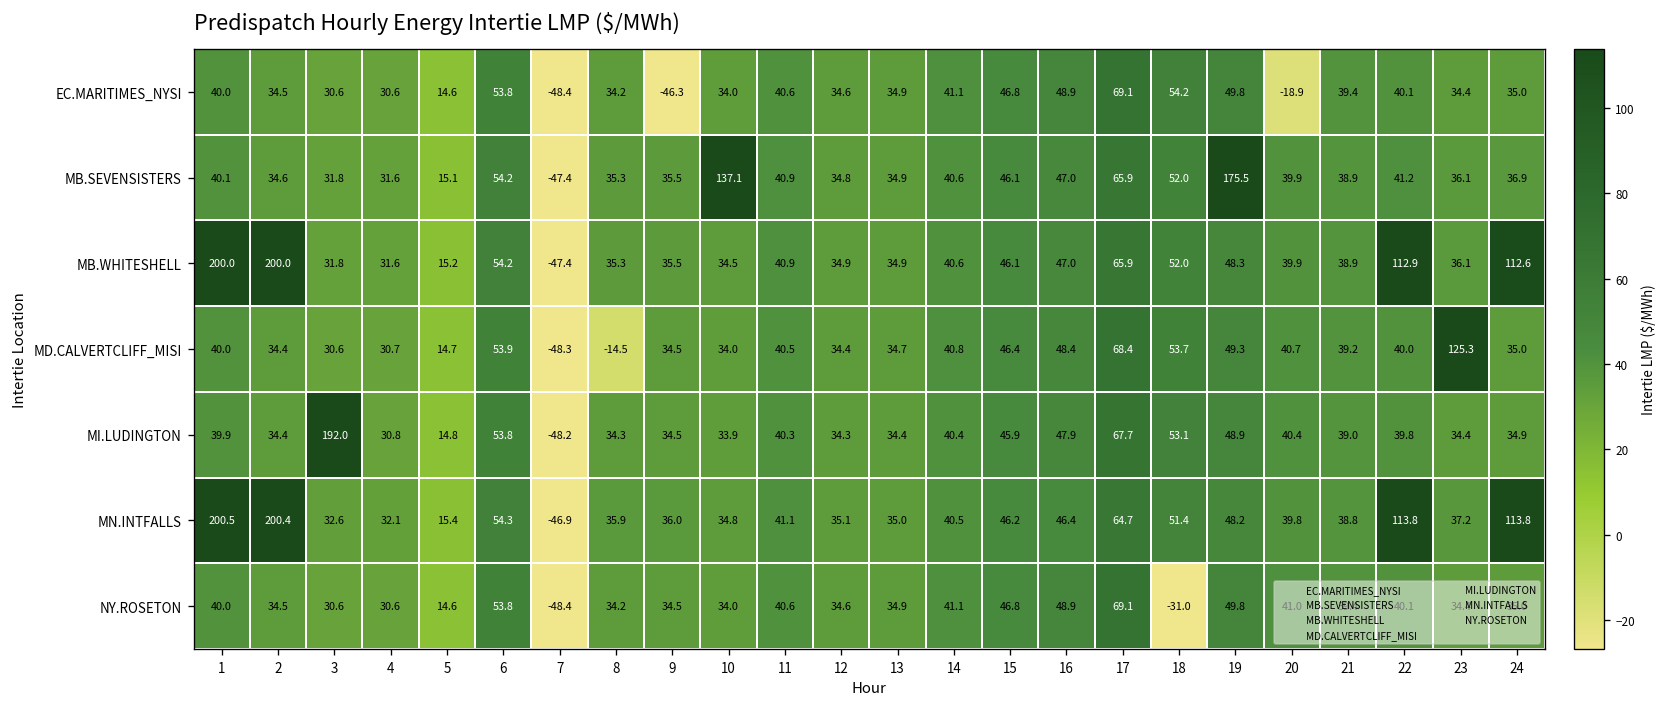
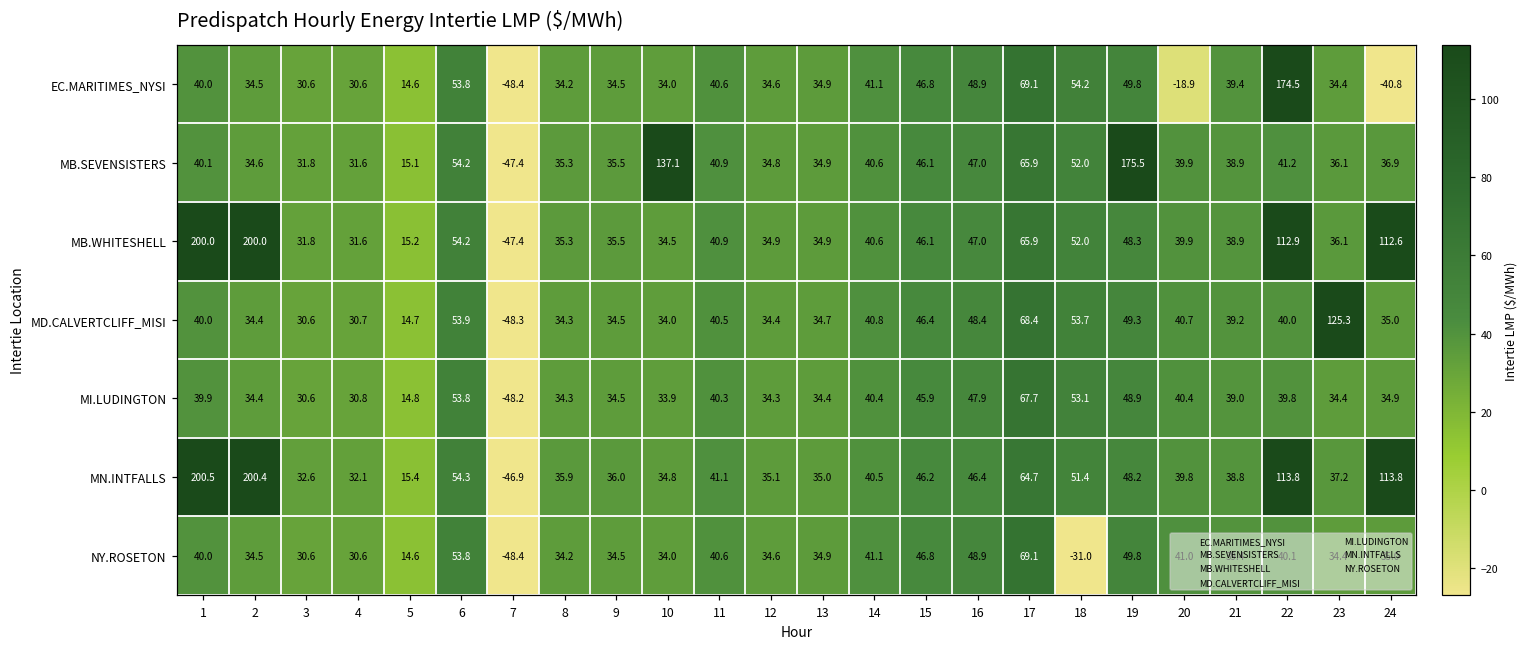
  {
    "EC.MARITIMES_NYSI": {
      "1": 40.0,
      "2": 34.5,
      "3": 30.6,
      "4": 30.6,
      "5": 14.6,
      "6": 53.8,
      "7": -48.4,
      "8": 34.2,
-     "9": -46.3,
+     "9": 34.5,
      "10": 34.0,
      "11": 40.6,
      "12": 34.6,
      "13": 34.9,
      "14": 41.1,
      "15": 46.8,
      "16": 48.9,
      "17": 69.1,
      "18": 54.2,
      "19": 49.8,
      "20": -18.9,
      "21": 39.4,
-     "22": 40.1,
+     "22": 174.5,
      "23": 34.4,
-     "24": 35.0
+     "24": -40.8
    },
    "MB.SEVENSISTERS": {
      "1": 40.1,
      "2": 34.6,
      "3": 31.8,
      "4": 31.6,
      "5": 15.1,
      "6": 54.2,
      "7": -47.4,
      "8": 35.3,
      "9": 35.5,
      "10": 137.1,
      "11": 40.9,
      "12": 34.8,
      "13": 34.9,
      "14": 40.6,
      "15": 46.1,
      "16": 47.0,
      "17": 65.9,
      "18": 52.0,
      "19": 175.5,
      "20": 39.9,
      "21": 38.9,
      "22": 41.2,
      "23": 36.1,
      "24": 36.9
    },
    "MB.WHITESHELL": {
      "1": 200.0,
      "2": 200.0,
      "3": 31.8,
      "4": 31.6,
      "5": 15.2,
      "6": 54.2,
      "7": -47.4,
      "8": 35.3,
      "9": 35.5,
      "10": 34.5,
      "11": 40.9,
      "12": 34.9,
      "13": 34.9,
      "14": 40.6,
      "15": 46.1,
      "16": 47.0,
      "17": 65.9,
      "18": 52.0,
      "19": 48.3,
      "20": 39.9,
      "21": 38.9,
      "22": 112.9,
      "23": 36.1,
      "24": 112.6
    },
    "MD.CALVERTCLIFF_MISI": {
      "1": 40.0,
      "2": 34.4,
      "3": 30.6,
      "4": 30.7,
      "5": 14.7,
      "6": 53.9,
      "7": -48.3,
-     "8": -14.5,
+     "8": 34.3,
      "9": 34.5,
      "10": 34.0,
      "11": 40.5,
      "12": 34.4,
      "13": 34.7,
      "14": 40.8,
      "15": 46.4,
      "16": 48.4,
      "17": 68.4,
      "18": 53.7,
      "19": 49.3,
      "20": 40.7,
      "21": 39.2,
      "22": 40.0,
      "23": 125.3,
      "24": 35.0
    },
    "MI.LUDINGTON": {
      "1": 39.9,
      "2": 34.4,
-     "3": 192.0,
+     "3": 30.6,
      "4": 30.8,
      "5": 14.8,
      "6": 53.8,
      "7": -48.2,
      "8": 34.3,
      "9": 34.5,
      "10": 33.9,
      "11": 40.3,
      "12": 34.3,
      "13": 34.4,
      "14": 40.4,
      "15": 45.9,
      "16": 47.9,
      "17": 67.7,
      "18": 53.1,
      "19": 48.9,
      "20": 40.4,
      "21": 39.0,
      "22": 39.8,
      "23": 34.4,
      "24": 34.9
    },
    "MN.INTFALLS": {
      "1": 200.5,
      "2": 200.4,
      "3": 32.6,
      "4": 32.1,
      "5": 15.4,
      "6": 54.3,
      "7": -46.9,
      "8": 35.9,
      "9": 36.0,
      "10": 34.8,
      "11": 41.1,
      "12": 35.1,
      "13": 35.0,
      "14": 40.5,
      "15": 46.2,
      "16": 46.4,
      "17": 64.7,
      "18": 51.4,
      "19": 48.2,
      "20": 39.8,
      "21": 38.8,
      "22": 113.8,
      "23": 37.2,
      "24": 113.8
    },
    "NY.ROSETON": {
      "1": 40.0,
      "2": 34.5,
      "3": 30.6,
      "4": 30.6,
      "5": 14.6,
      "6": 53.8,
      "7": -48.4,
      "8": 34.2,
      "9": 34.5,
      "10": 34.0,
      "11": 40.6,
      "12": 34.6,
      "13": 34.9,
      "14": 41.1,
      "15": 46.8,
      "16": 48.9,
      "17": 69.1,
      "18": -31.0,
      "19": 49.8
    }
  }
